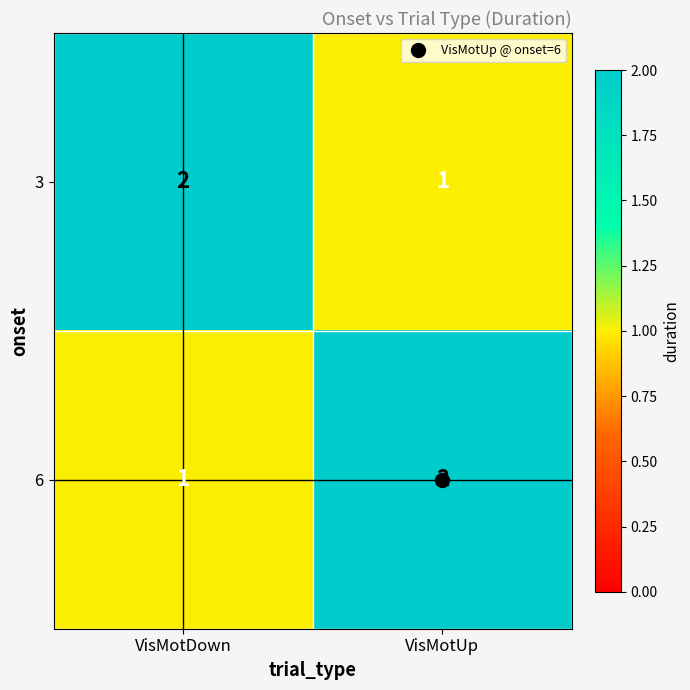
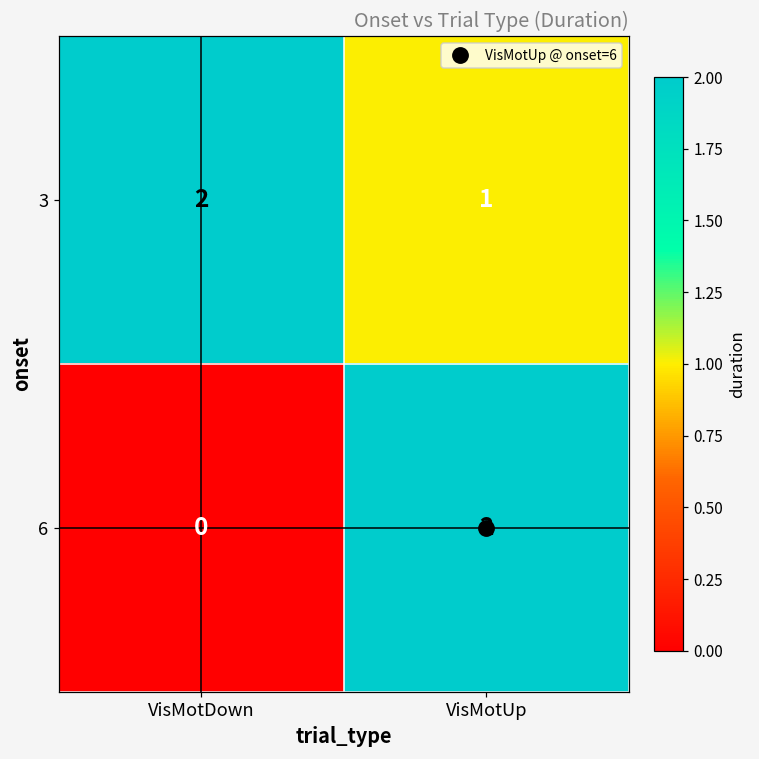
  {
    "3": {
      "VisMotDown": 2,
      "VisMotUp": 1
    },
    "6": {
-     "VisMotDown": 1
+     "VisMotDown": 0
    }
  }
